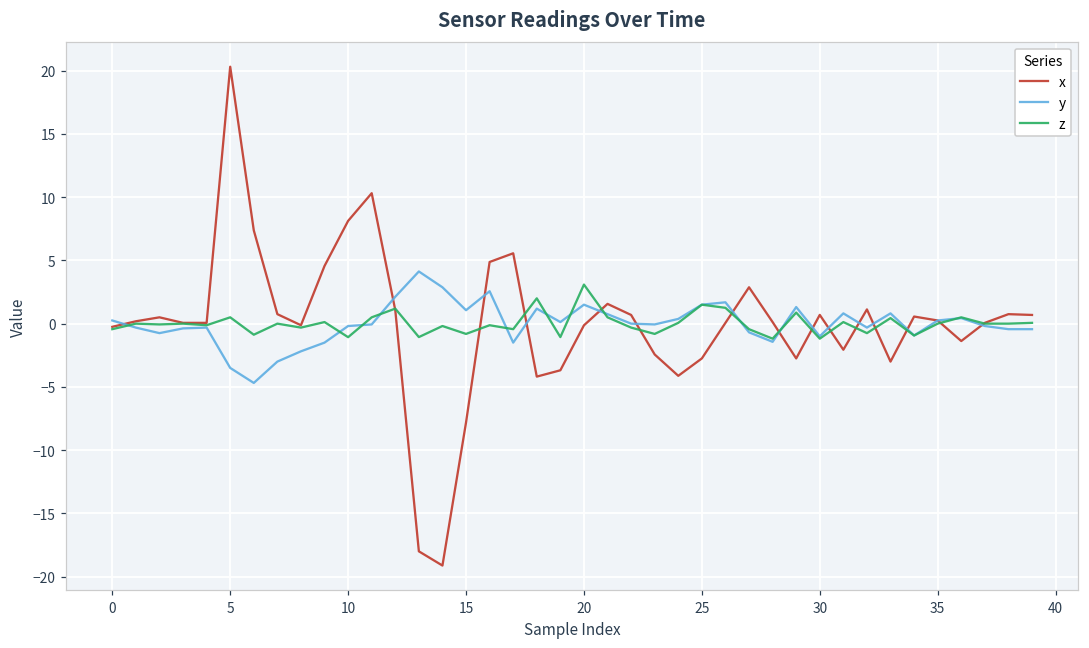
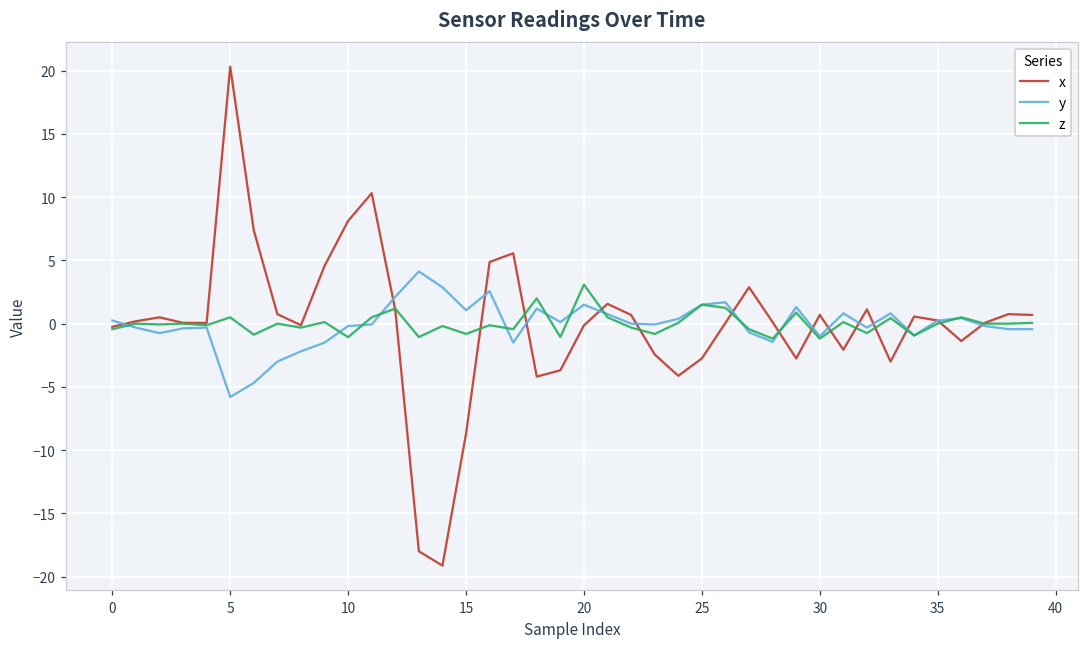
  {
    "x": {
      "5": 20.3,
      "10": 8.1,
-     "15": -7.8,
+     "15": -8.7,
      "20": -0.1,
      "25": -2.8,
      "30": 0.7
    },
    "y": {
      "0": 0.3,
-     "5": -3.5,
+     "5": -5.8,
      "10": -0.2,
      "15": 1.1,
      "20": 1.5
    },
    "z": {
      "5": 0.5,
      "10": -1.1,
      "15": -0.8,
      "20": 3.1,
      "35": 0.0
    }
  }
